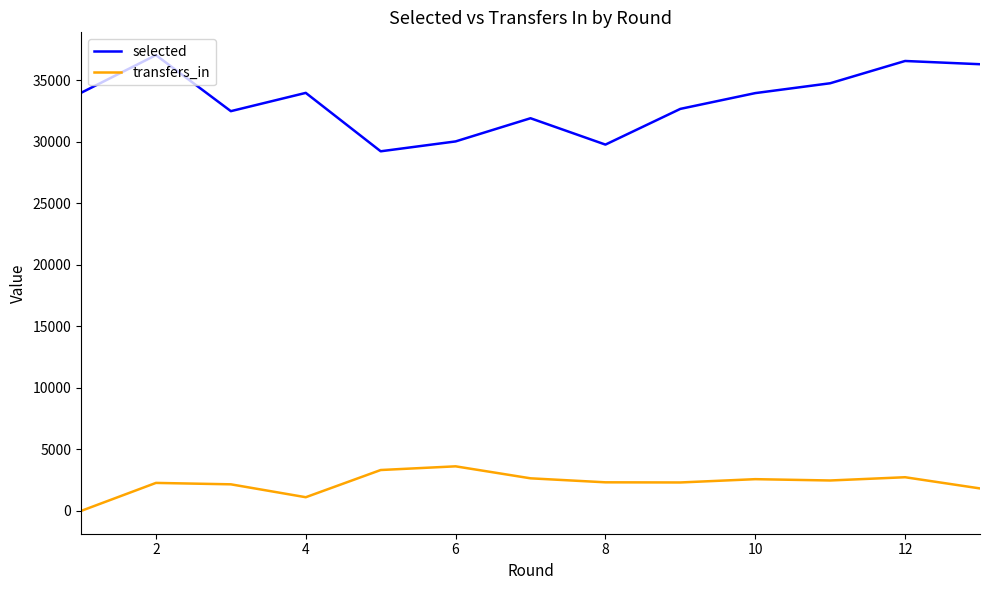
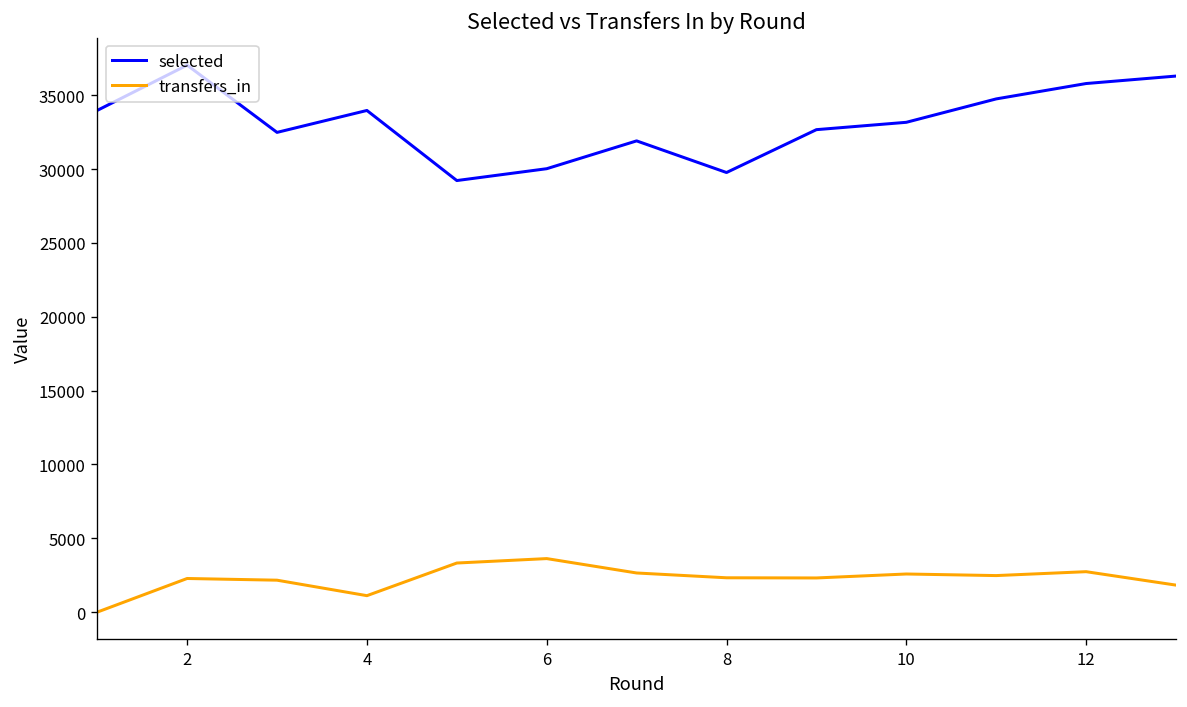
  {
    "selected": {
      "4": 34000,
      "6": 30000,
      "8": 29800,
-     "10": 33900,
-     "12": 36600
+     "10": 33200,
+     "12": 35800
    },
    "transfers_in": {
      "2": 2300,
      "4": 1100,
      "6": 3600,
      "8": 2300,
      "10": 2600,
      "12": 2700
    }
  }
